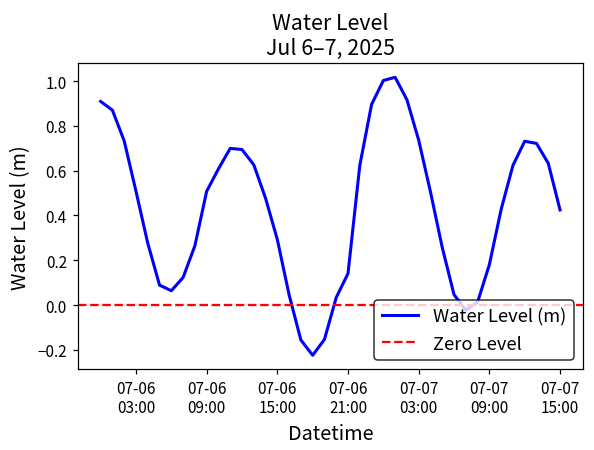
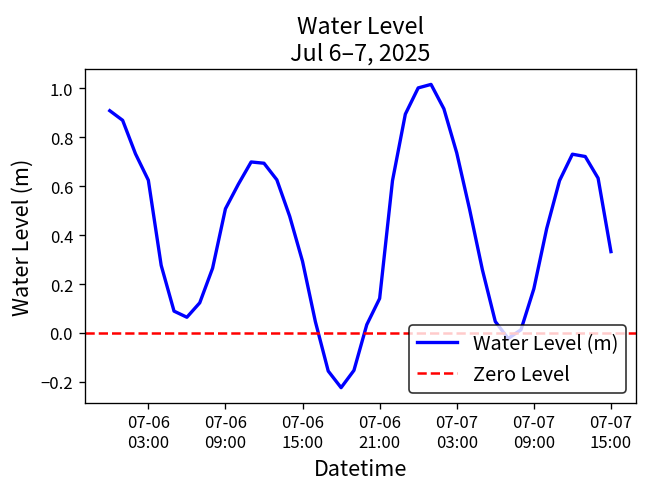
  {
-   "07-06 03:00": 0.51,
+   "07-06 03:00": 0.62,
    "07-06 09:00": 0.51,
    "07-06 15:00": 0.29,
    "07-06 21:00": 0.14,
    "07-07 03:00": 0.74,
    "07-07 09:00": 0.18,
-   "07-07 15:00": 0.42
+   "07-07 15:00": 0.33
  }
